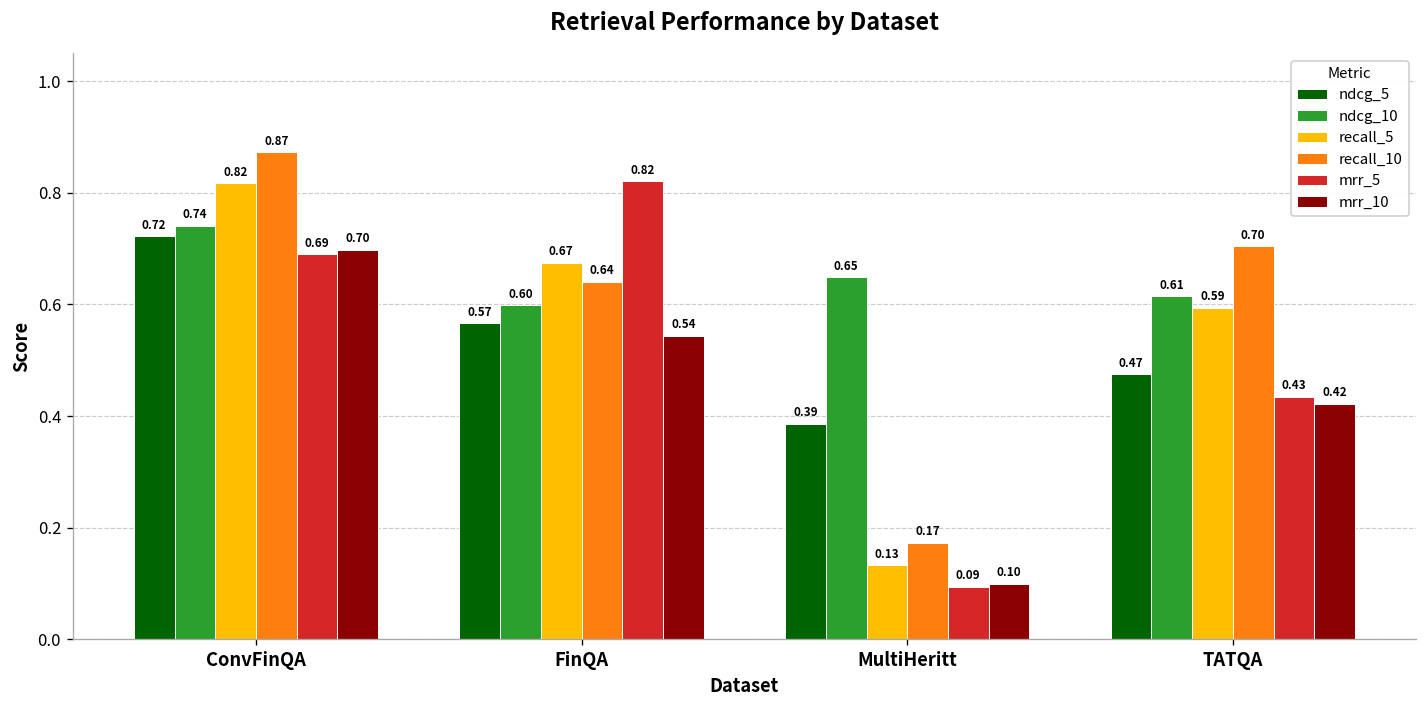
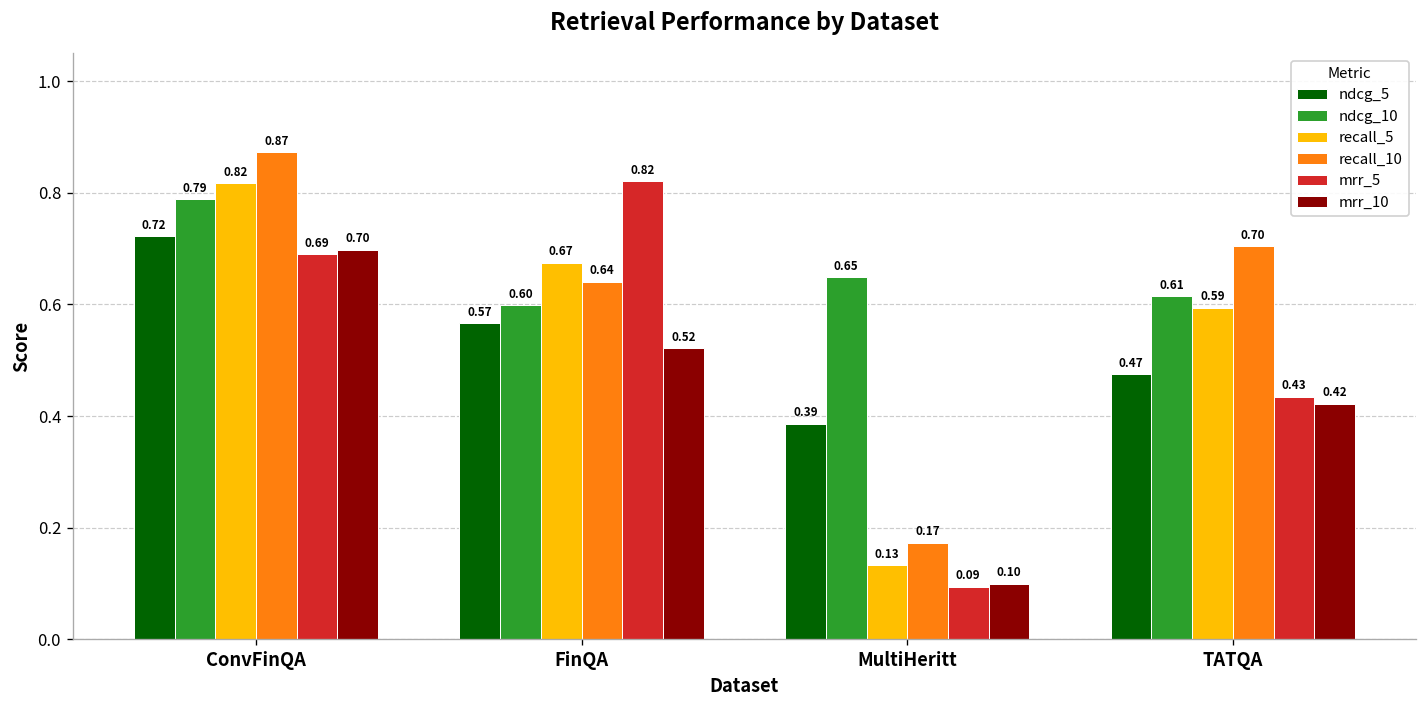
  {
    "ndcg_5": {
      "ConvFinQA": 0.72,
      "FinQA": 0.57,
      "MultiHeritt": 0.39,
      "TATQA": 0.47
    },
    "ndcg_10": {
-     "ConvFinQA": 0.74,
+     "ConvFinQA": 0.79,
      "FinQA": 0.60,
      "MultiHeritt": 0.65,
      "TATQA": 0.61
    },
    "recall_5": {
      "ConvFinQA": 0.82,
      "FinQA": 0.67,
      "MultiHeritt": 0.13,
      "TATQA": 0.59
    },
    "recall_10": {
      "ConvFinQA": 0.87,
      "FinQA": 0.64,
      "MultiHeritt": 0.17,
      "TATQA": 0.70
    },
    "mrr_5": {
      "ConvFinQA": 0.69,
      "FinQA": 0.82,
      "MultiHeritt": 0.09,
      "TATQA": 0.43
    },
    "mrr_10": {
      "ConvFinQA": 0.70,
-     "FinQA": 0.54,
+     "FinQA": 0.52,
      "MultiHeritt": 0.10,
      "TATQA": 0.42
    }
  }
